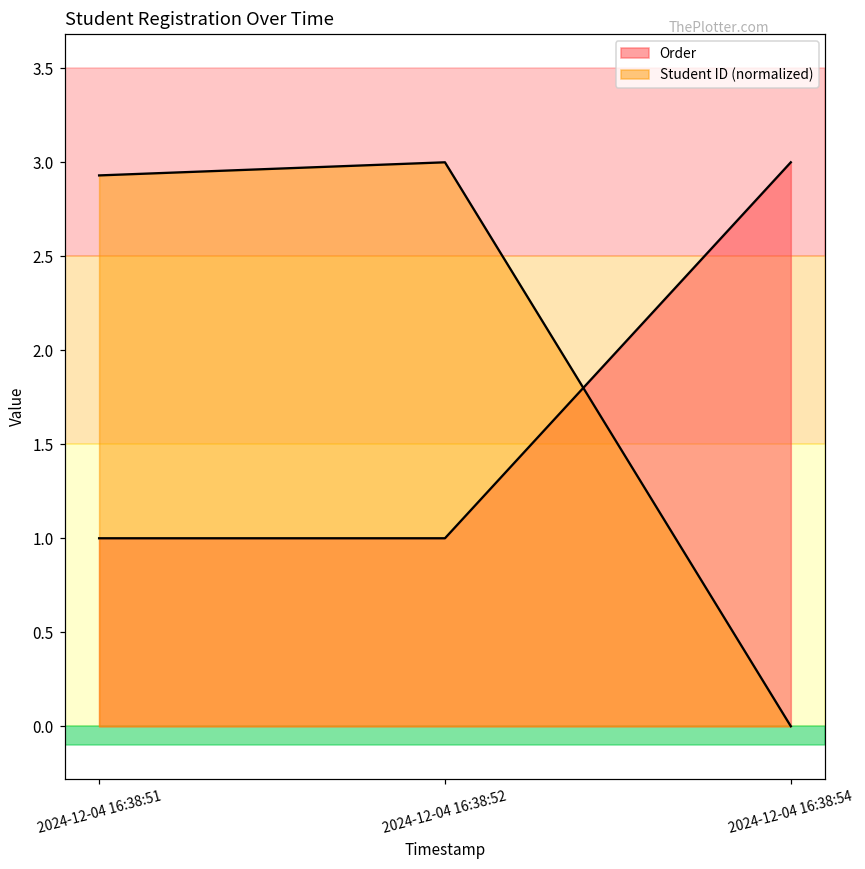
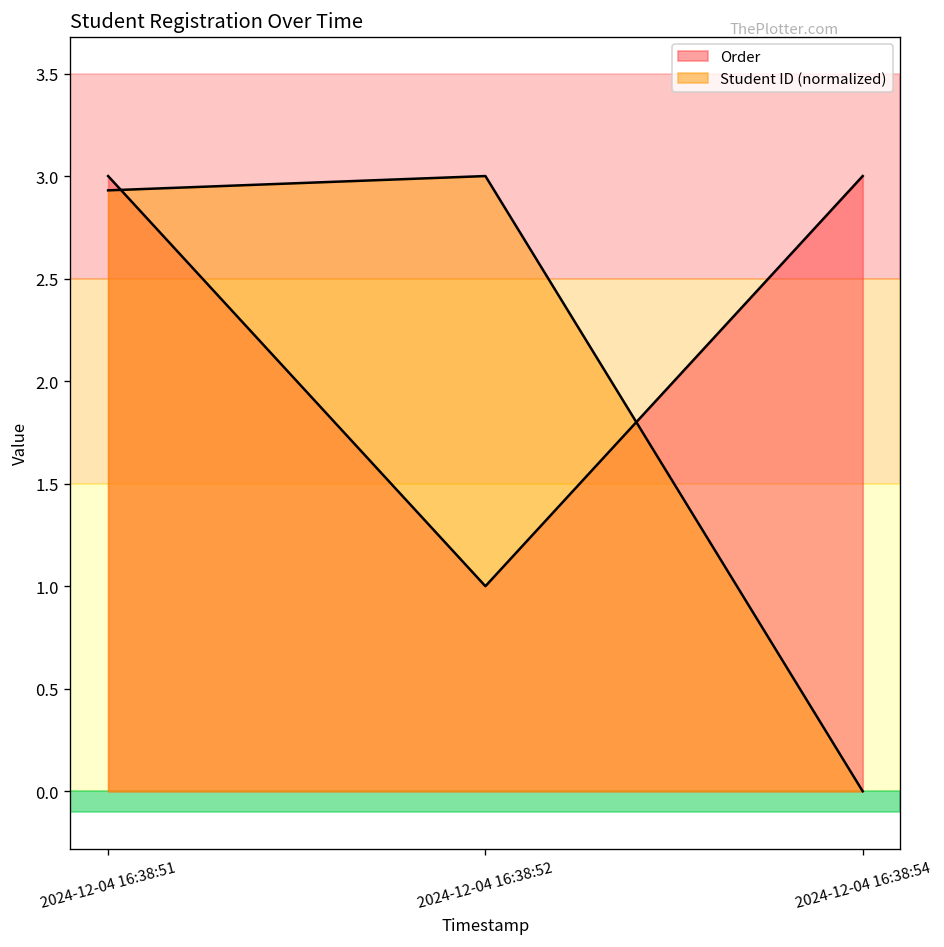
  {
    "Order": {
-     "2024-12-04 16:38:51": 1,
+     "2024-12-04 16:38:51": 3,
      "2024-12-04 16:38:52": 1,
      "2024-12-04 16:38:54": 3
    },
    "Student ID (normalized)": {
      "2024-12-04 16:38:51": 2.93,
      "2024-12-04 16:38:52": 3,
      "2024-12-04 16:38:54": 0
    }
  }
